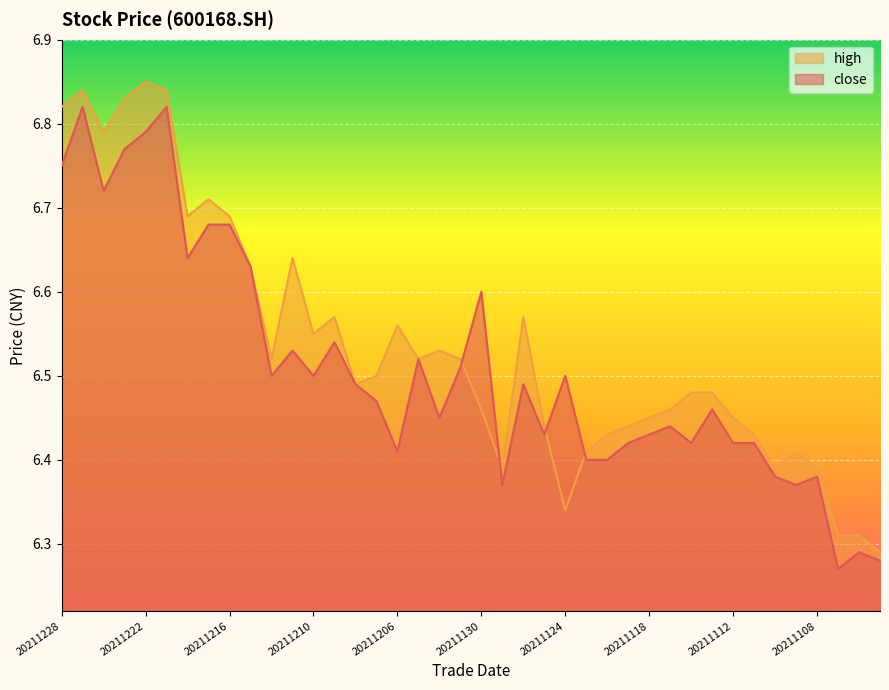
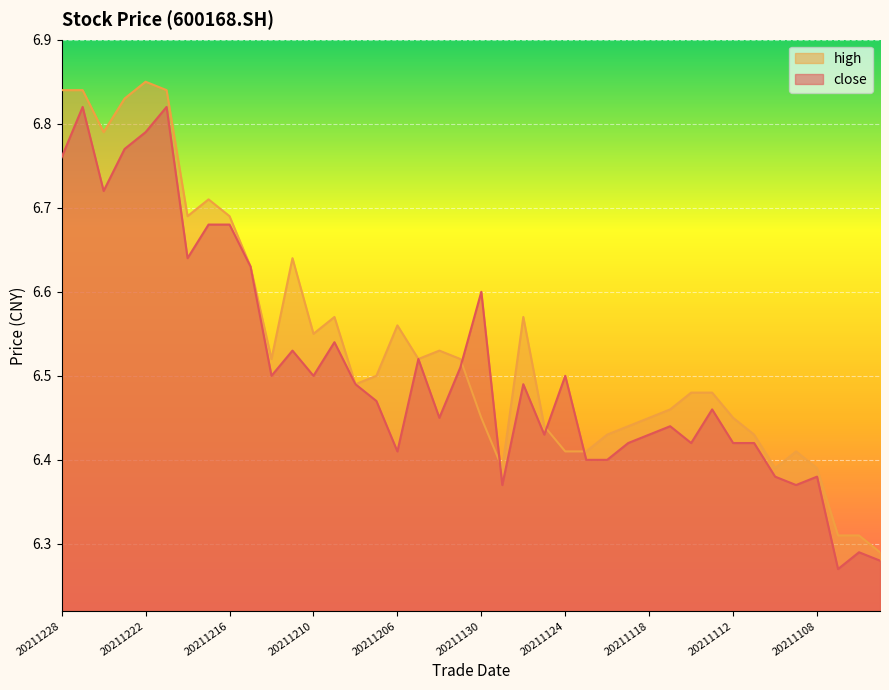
  {
    "high": {
-     "20211228": 6.82,
+     "20211228": 6.84,
      "20211222": 6.85,
      "20211216": 6.69,
      "20211210": 6.55,
      "20211206": 6.56,
-     "20211130": 6.46,
-     "20211124": 6.34,
+     "20211130": 6.45,
+     "20211124": 6.41,
      "20211118": 6.45,
      "20211112": 6.45,
      "20211108": 6.39
    },
    "close": {
-     "20211228": 6.75,
+     "20211228": 6.76,
      "20211222": 6.79,
      "20211216": 6.68,
      "20211210": 6.50,
      "20211206": 6.41,
      "20211130": 6.60,
      "20211124": 6.50,
      "20211118": 6.43,
      "20211112": 6.42,
      "20211108": 6.38
    }
  }
